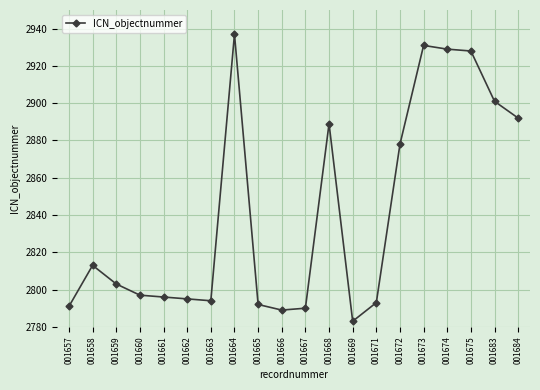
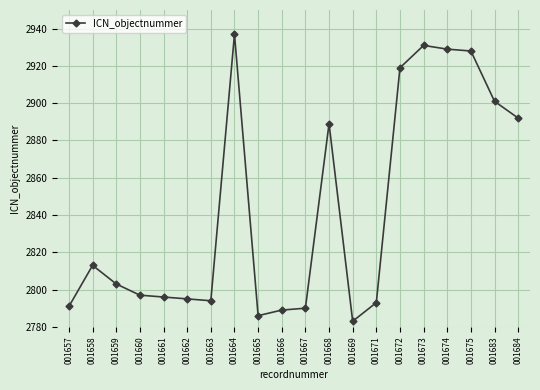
  {
    "001657": 2791,
    "001658": 2813,
    "001659": 2803,
    "001660": 2797,
    "001661": 2796,
    "001662": 2795,
    "001663": 2794,
    "001664": 2937,
-   "001665": 2792,
+   "001665": 2786,
    "001666": 2789,
    "001667": 2790,
    "001668": 2889,
    "001669": 2783,
    "001671": 2793,
-   "001672": 2878,
+   "001672": 2919,
    "001673": 2931,
    "001674": 2929,
    "001675": 2928,
    "001683": 2901,
    "001684": 2892
  }
